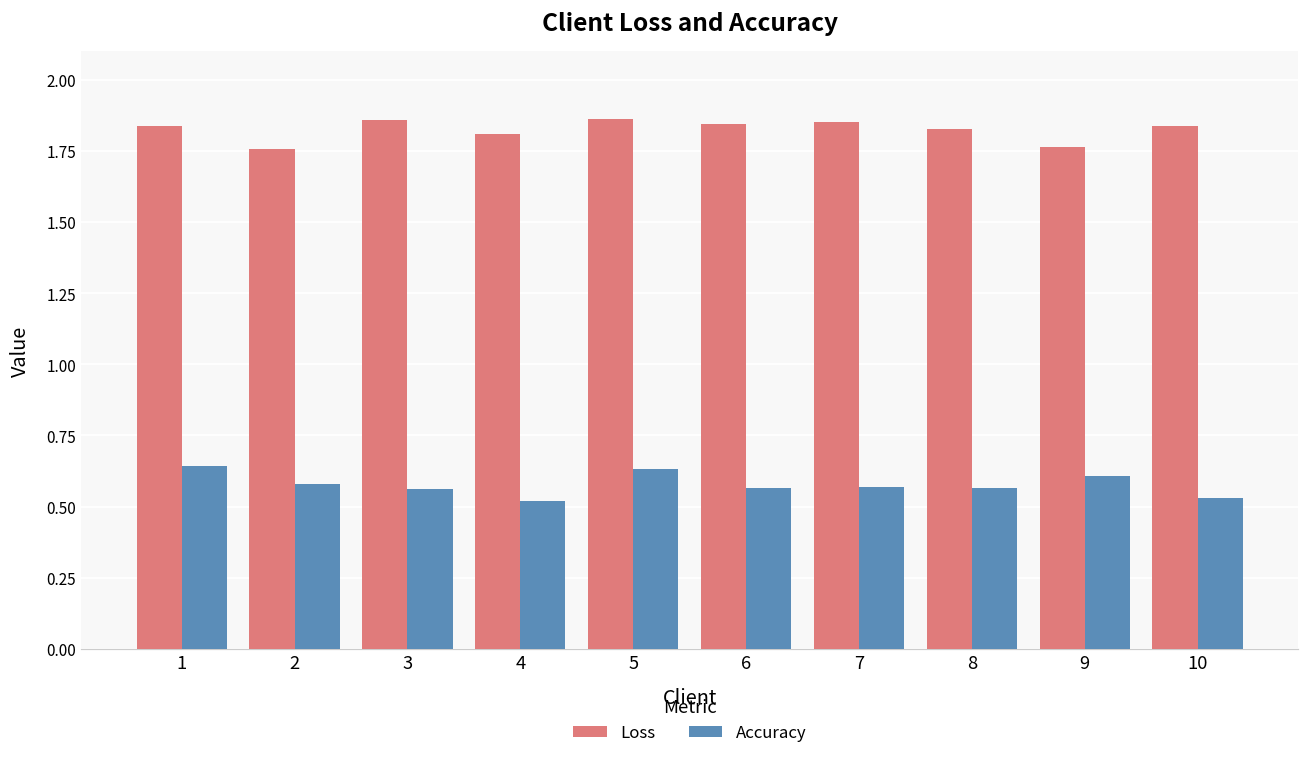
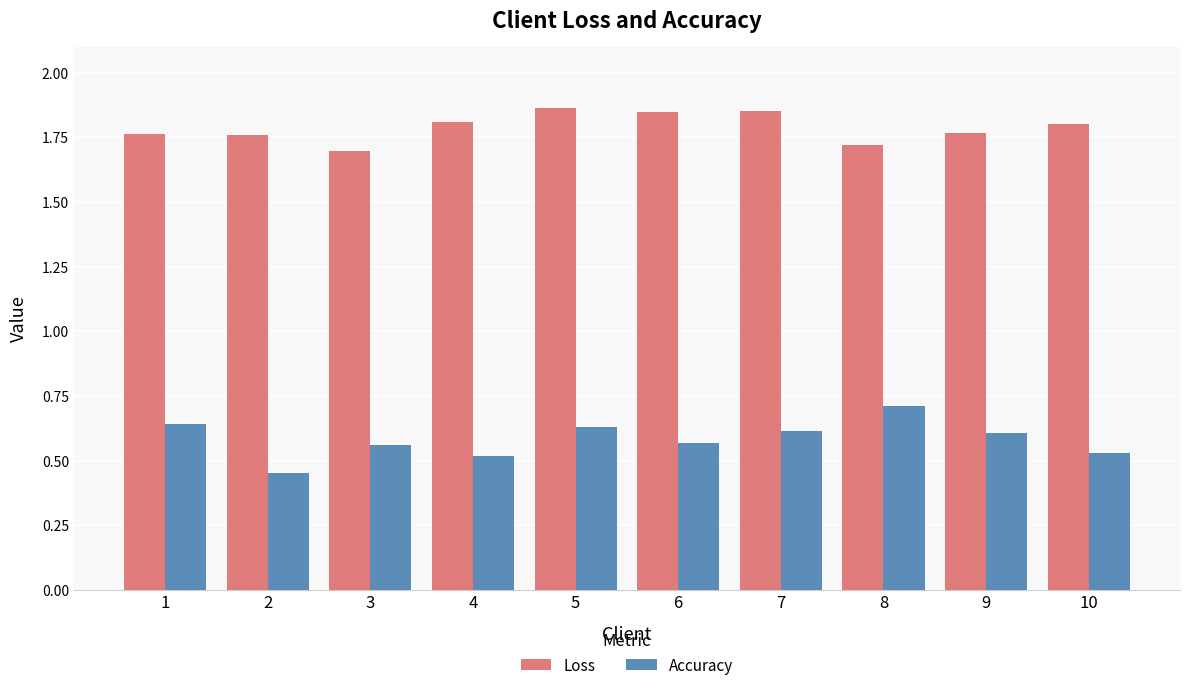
  {
    "Loss": {
-     "1": 1.84,
+     "1": 1.76,
      "2": 1.76,
-     "3": 1.86,
+     "3": 1.70,
      "4": 1.81,
      "5": 1.86,
      "6": 1.85,
      "7": 1.85,
-     "8": 1.83,
+     "8": 1.72,
      "9": 1.77,
-     "10": 1.84
+     "10": 1.80
    },
    "Accuracy": {
      "1": 0.64,
-     "2": 0.58,
+     "2": 0.45,
      "3": 0.56,
      "4": 0.52,
      "5": 0.63,
      "6": 0.57,
-     "7": 0.57,
-     "8": 0.57,
+     "7": 0.61,
+     "8": 0.71,
      "9": 0.61,
      "10": 0.53
    }
  }
